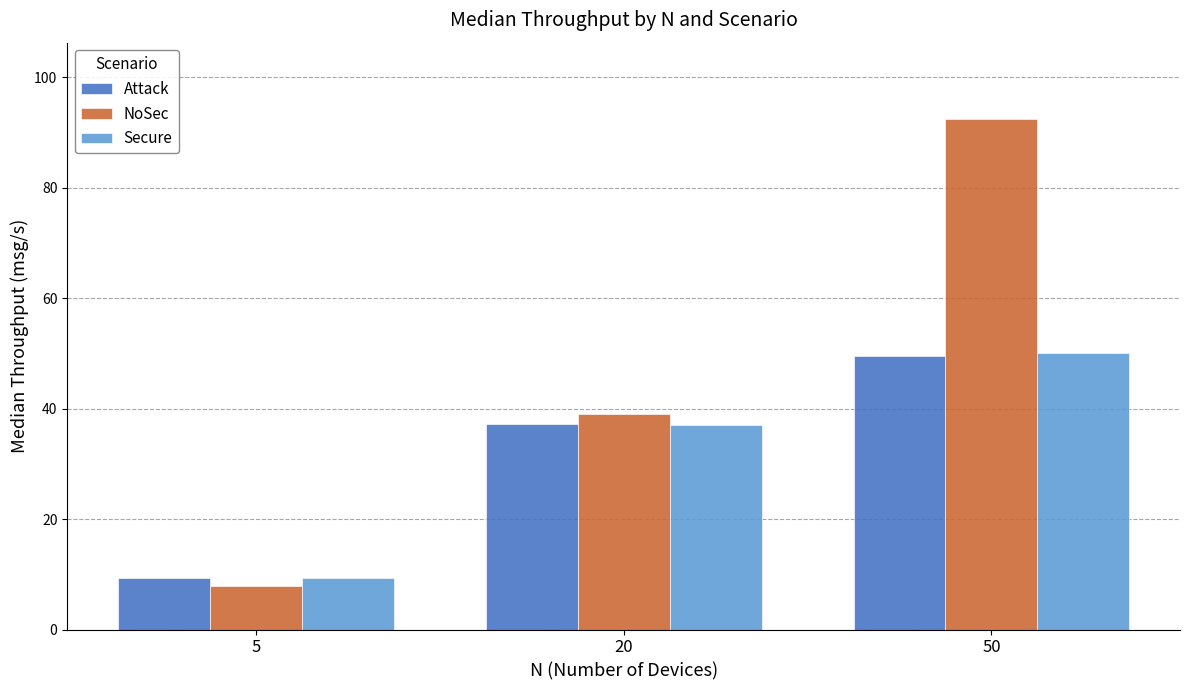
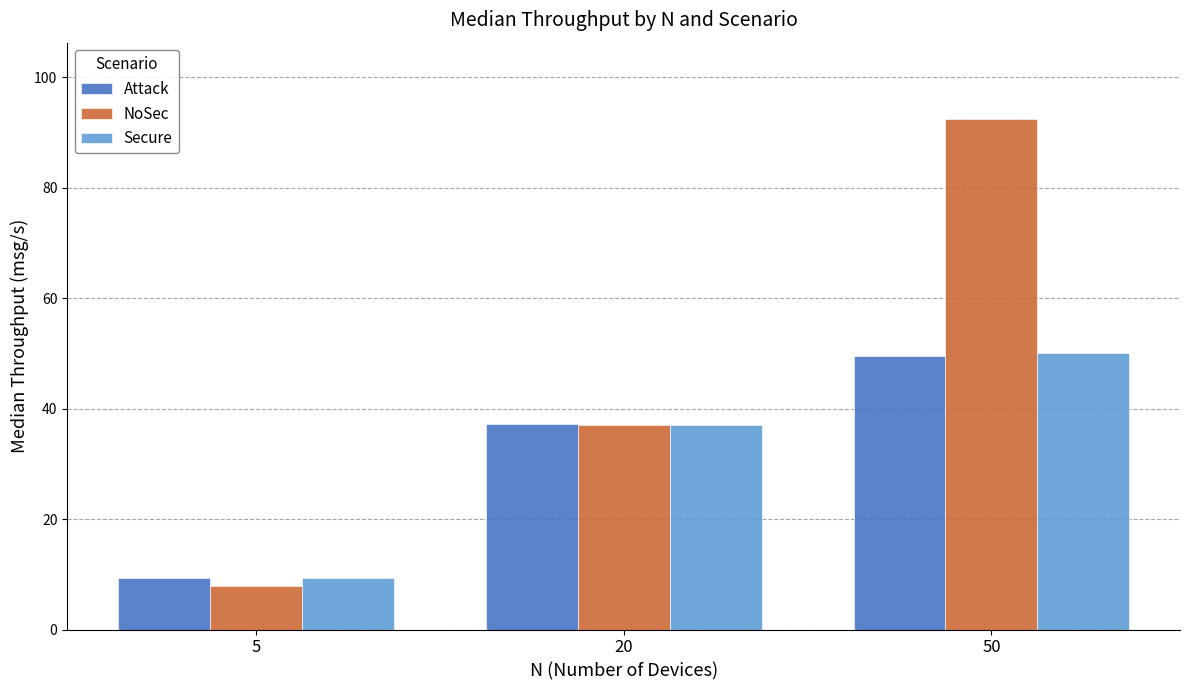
  {
    "NoSec": {
      "5": 8,
-     "20": 39,
+     "20": 37,
      "50": 92
    }
  }
